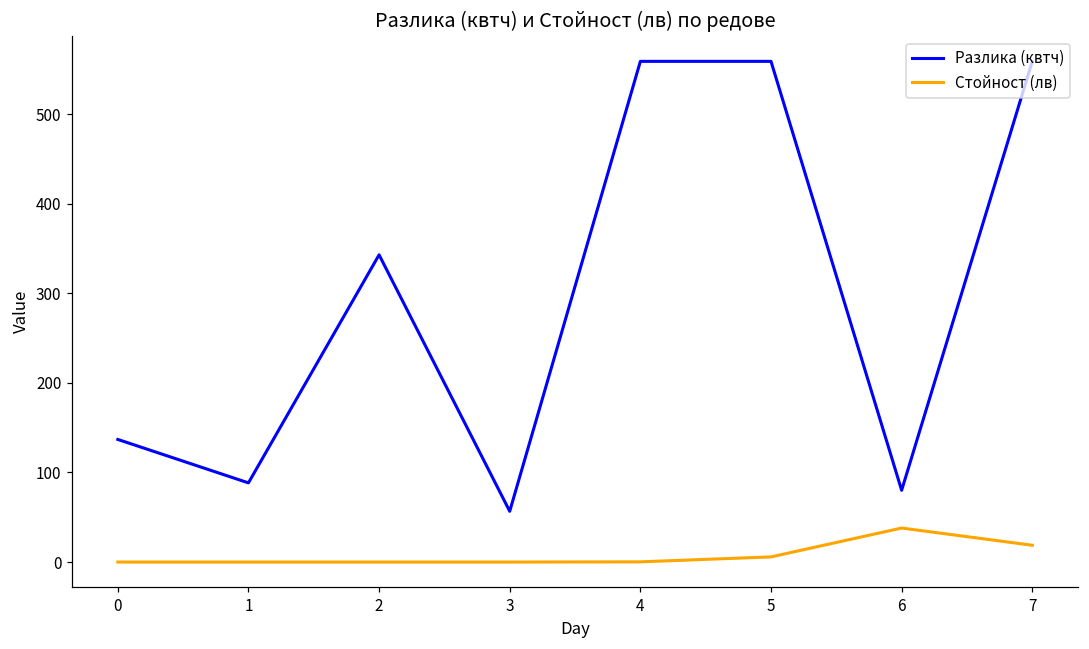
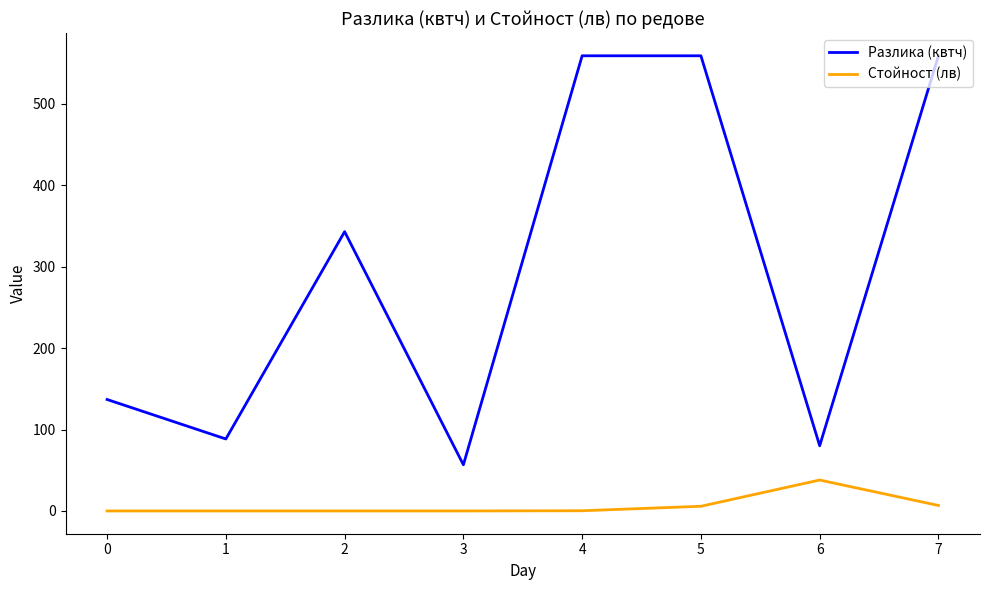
  {
    "Разлика (квтч)": {
      "0": 140,
      "1": 90,
      "2": 340,
      "3": 60,
      "4": 560,
      "5": 560,
      "6": 80
    },
    "Стойност (лв)": {
      "0": 0,
      "1": 0,
      "2": 0,
      "3": 0,
      "4": 0,
      "5": 10,
      "6": 40,
-     "7": 20
+     "7": 10
    }
  }
